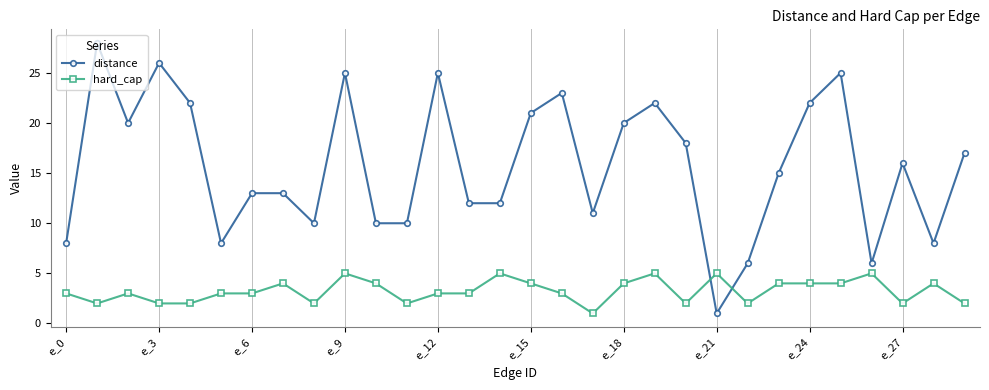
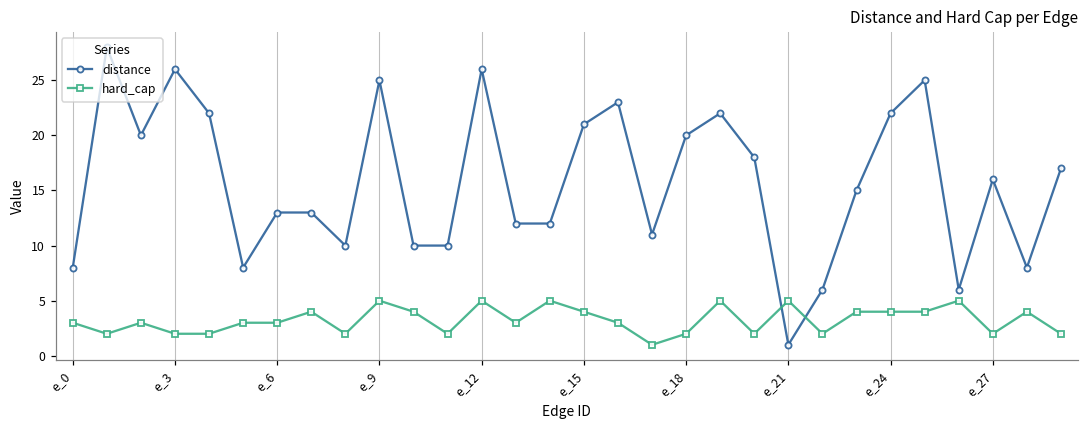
  {
    "distance": {
      "e_0": 8,
      "e_3": 26,
      "e_6": 13,
      "e_9": 25,
-     "e_12": 25,
+     "e_12": 26,
      "e_15": 21,
      "e_18": 20,
      "e_21": 1,
      "e_24": 22,
      "e_27": 16
    },
    "hard_cap": {
      "e_0": 3,
      "e_3": 2,
      "e_6": 3,
      "e_9": 5,
-     "e_12": 3,
+     "e_12": 5,
      "e_15": 4,
-     "e_18": 4,
+     "e_18": 2,
      "e_21": 5,
      "e_24": 4,
      "e_27": 2
    }
  }
